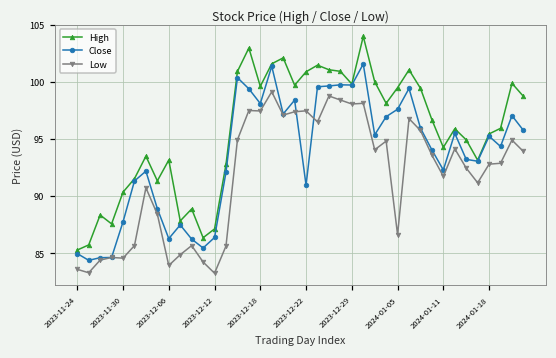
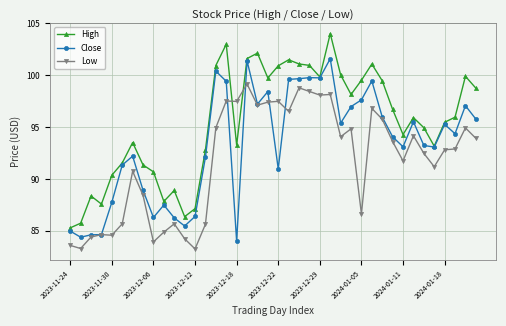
  {
    "High": {
      "2023-11-24": 85.3,
      "2023-11-30": 90.4,
-     "2023-12-06": 93.2,
+     "2023-12-06": 90.7,
      "2023-12-12": 87.1,
-     "2023-12-18": 99.6,
+     "2023-12-18": 93.3,
      "2023-12-22": 100.9,
      "2024-01-05": 99.5,
      "2024-01-11": 94.3
    },
    "Close": {
      "2023-11-24": 85.0,
      "2023-11-30": 87.8,
      "2023-12-06": 86.3,
      "2023-12-12": 86.4,
-     "2023-12-18": 98.1,
+     "2023-12-18": 84.0,
      "2023-12-22": 91.0,
      "2024-01-05": 97.6,
-     "2024-01-11": 92.3
+     "2024-01-11": 93.1
    },
    "Low": {
      "2023-11-24": 83.6,
      "2023-11-30": 84.6,
      "2023-12-06": 83.9,
      "2023-12-12": 83.3,
      "2023-12-18": 97.5,
      "2023-12-22": 97.5,
      "2023-12-29": 98.1,
      "2024-01-05": 86.6,
      "2024-01-11": 91.7,
      "2024-01-18": 92.8
    }
  }
